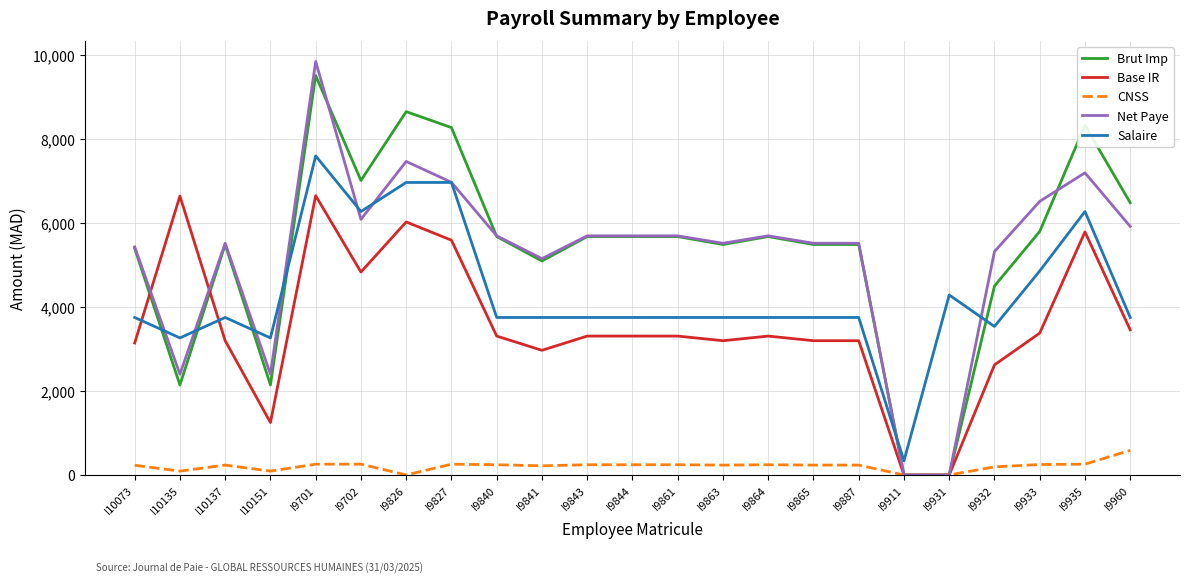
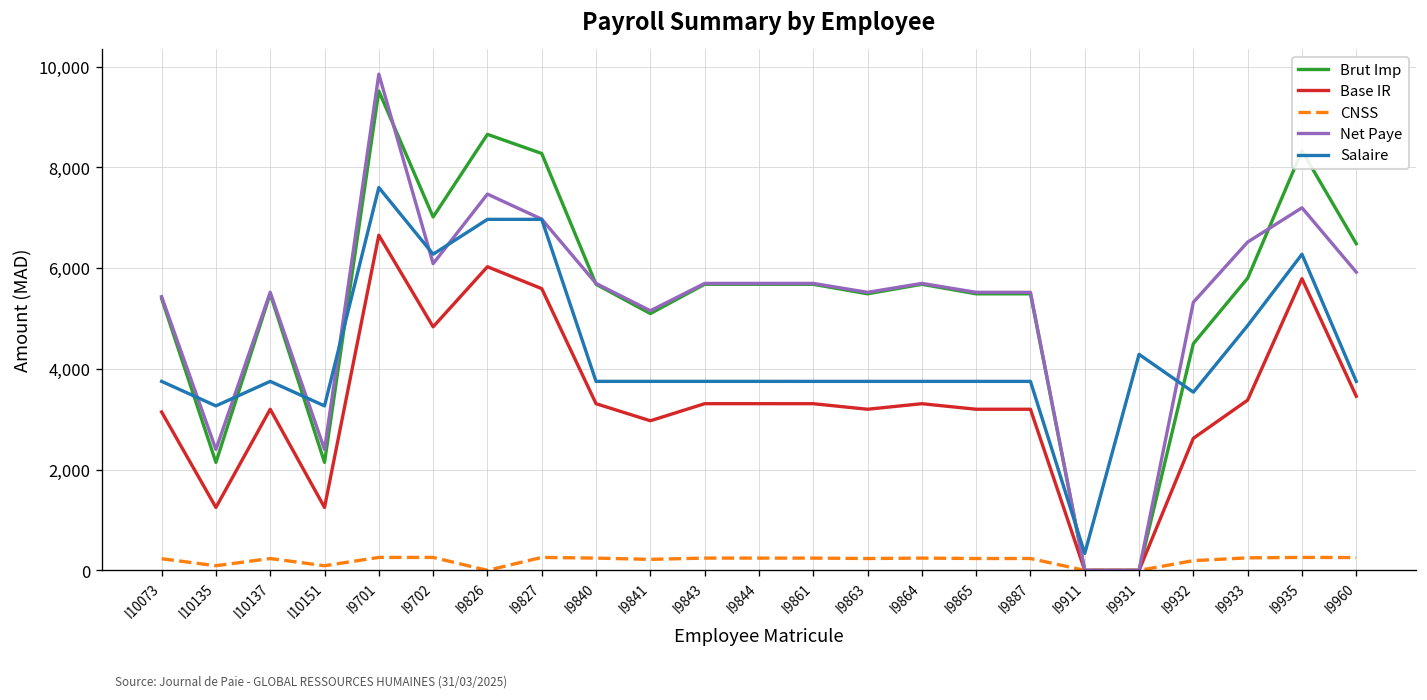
  {
    "Brut Imp": {
      "I10135": "2,100",
      "I10151": "2,100",
      "I9701": "9,500",
      "I9702": "7,000",
      "I9826": "8,700",
      "I9827": "8,300",
      "I9932": "4,500",
      "I9933": "5,800",
      "I9960": "6,500"
    },
    "Base IR": {
      "I10073": "3,100",
-     "I10135": "6,600",
+     "I10135": "1,200",
      "I10137": "3,200",
      "I10151": "1,200",
      "I9701": "6,700",
      "I9702": "4,800",
      "I9826": "6,000",
      "I9827": "5,600",
      "I9840": "3,300",
      "I9841": "3,000",
      "I9843": "3,300",
      "I9844": "3,300",
      "I9861": "3,300",
      "I9863": "3,200",
      "I9864": "3,300",
      "I9865": "3,200",
      "I9887": "3,200",
      "I9932": "2,600",
      "I9933": "3,400",
      "I9935": "5,800",
      "I9960": "3,500"
    },
    "CNSS": {
      "I10073": "200",
      "I10135": "100",
      "I10137": "200",
      "I10151": "100",
      "I9701": "300",
      "I9702": "300",
      "I9826": "0",
      "I9827": "300",
      "I9840": "200",
      "I9841": "200",
      "I9843": "200",
      "I9844": "200",
      "I9861": "200",
      "I9863": "200",
      "I9864": "200",
      "I9865": "200",
      "I9887": "200",
      "I9932": "200",
      "I9933": "200",
      "I9935": "300",
-     "I9960": "600"
+     "I9960": "300"
    },
    "Net Paye": {
      "I10135": "2,400",
      "I10151": "2,400",
      "I9701": "9,900",
      "I9702": "6,100",
      "I9826": "7,500",
      "I9932": "5,300",
      "I9933": "6,500",
      "I9935": "7,200",
      "I9960": "5,900"
    },
    "Salaire": {
      "I10073": "3,800",
      "I10135": "3,300",
      "I10137": "3,800",
      "I10151": "3,300",
      "I9701": "7,600",
      "I9702": "6,300",
      "I9826": "7,000",
      "I9840": "3,800",
      "I9841": "3,800",
      "I9843": "3,800",
      "I9844": "3,800",
      "I9861": "3,800",
      "I9863": "3,800",
      "I9864": "3,800",
      "I9865": "3,800",
      "I9887": "3,800",
      "I9911": "300",
      "I9931": "4,300",
      "I9932": "3,500",
      "I9933": "4,900",
      "I9935": "6,300",
      "I9960": "3,800"
    }
  }
